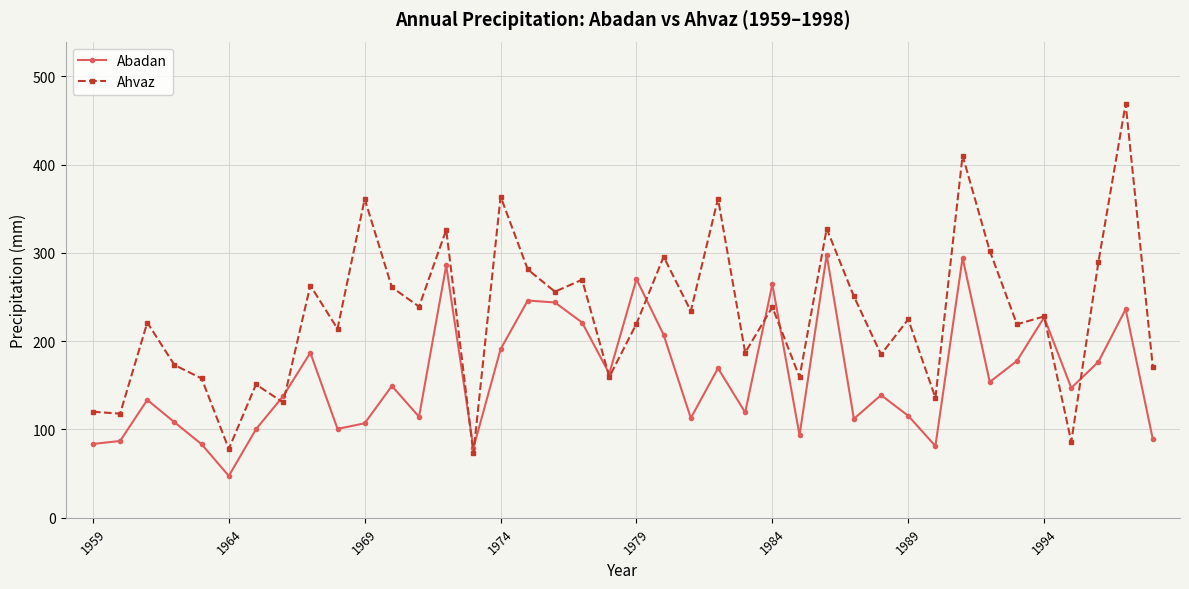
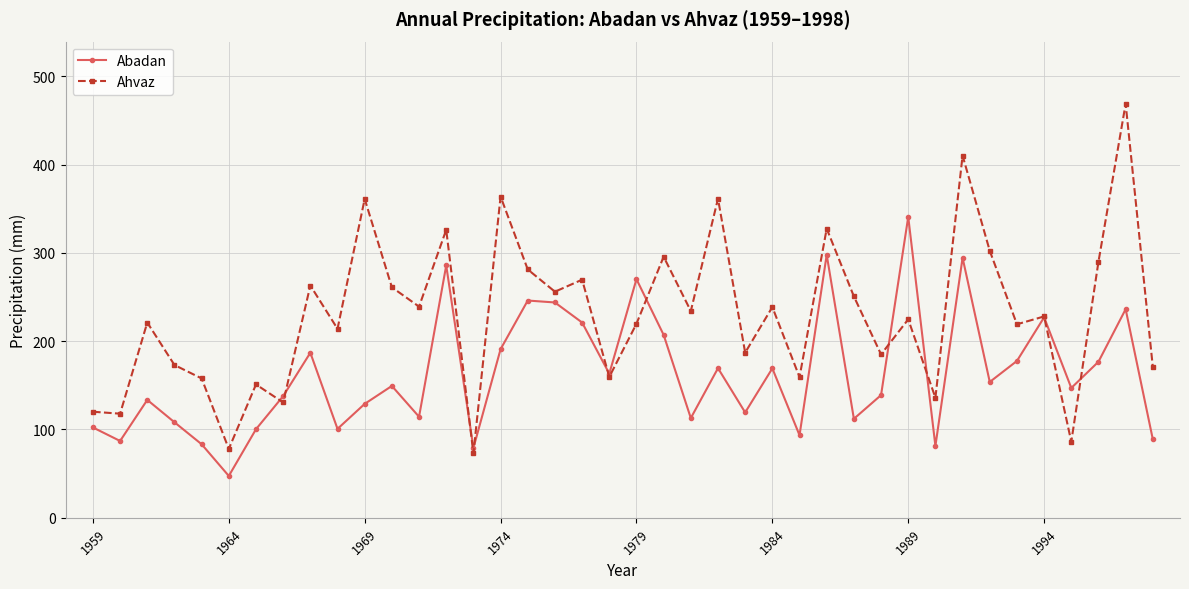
  {
    "Abadan": {
-     "1959": 80,
+     "1959": 100,
      "1964": 50,
-     "1969": 110,
+     "1969": 130,
      "1974": 190,
      "1979": 270,
-     "1984": 260,
-     "1989": 120
+     "1984": 170,
+     "1989": 340
    },
    "Ahvaz": {
      "1959": 120,
      "1964": 80,
      "1969": 360,
      "1974": 360,
      "1979": 220,
      "1984": 240,
      "1989": 220
    }
  }
